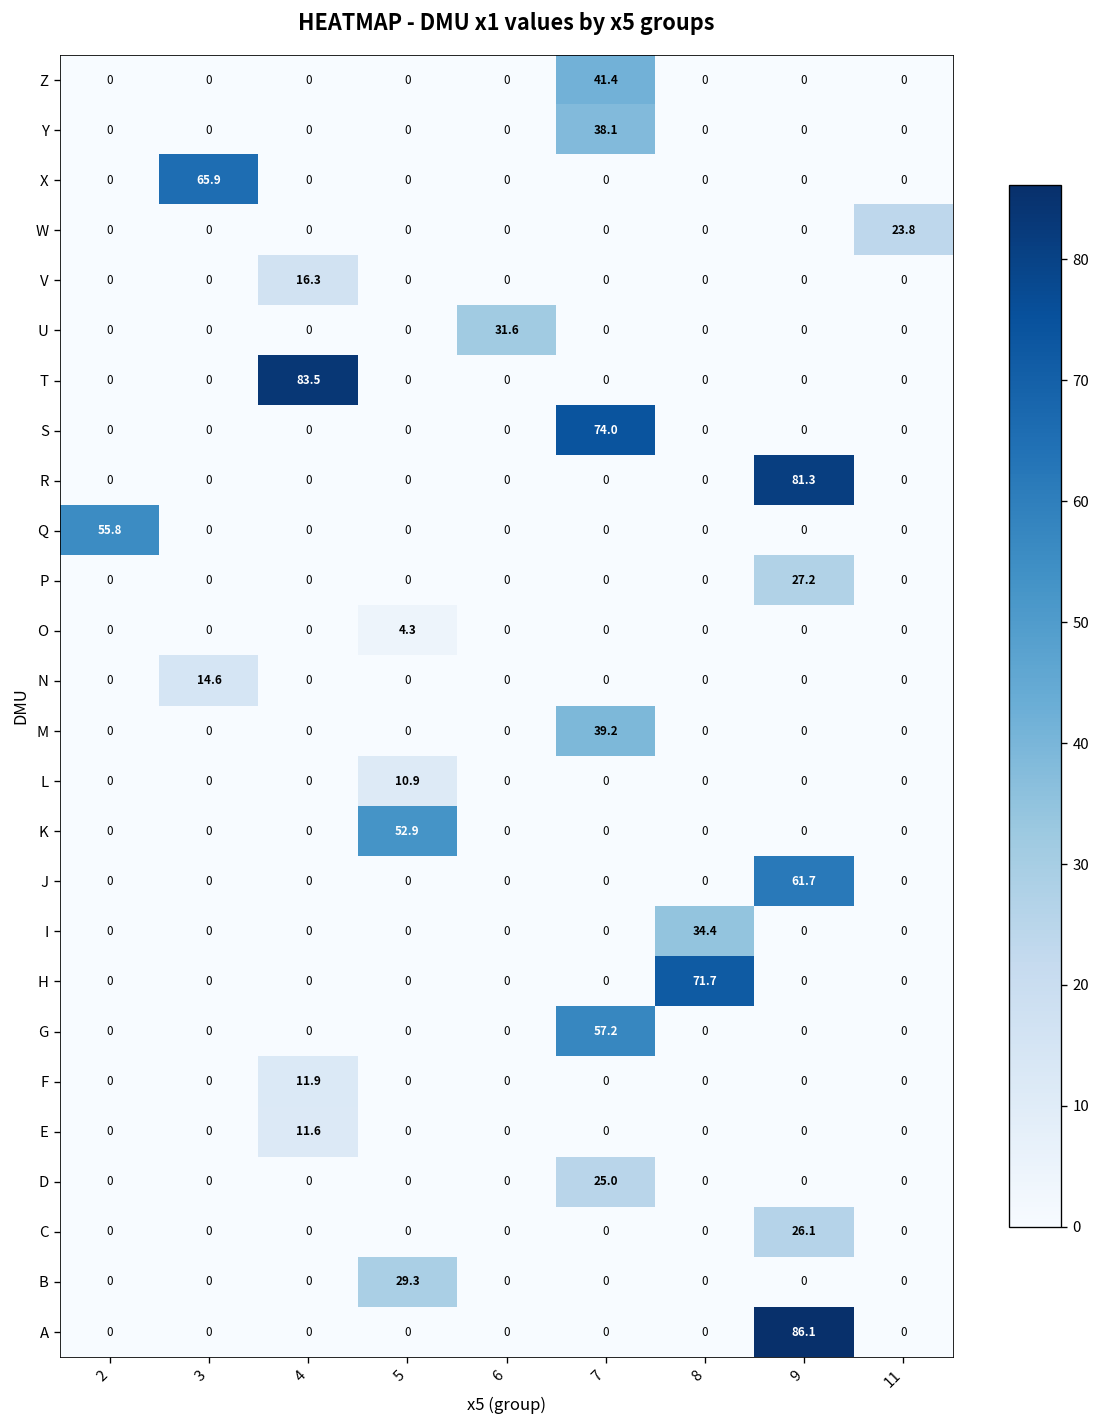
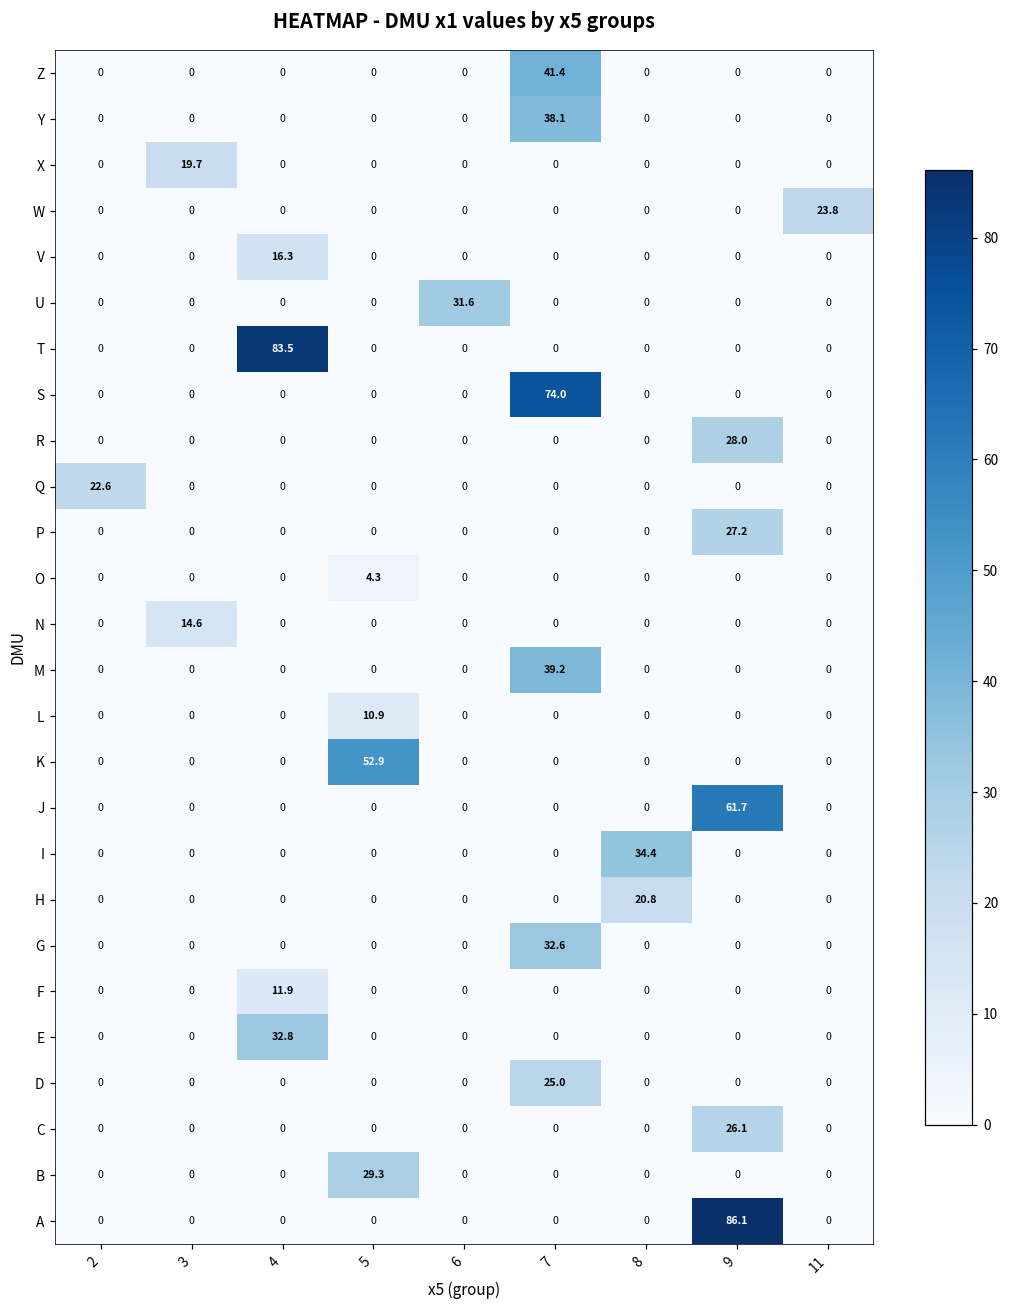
  {
    "X": {
      "2": 0,
-     "3": 65.9,
+     "3": 19.7,
      "4": 0,
      "5": 0,
      "6": 0,
      "7": 0,
      "8": 0,
      "9": 0,
      "11": 0
    },
    "R": {
      "2": 0,
      "3": 0,
      "4": 0,
      "5": 0,
      "6": 0,
      "7": 0,
      "8": 0,
-     "9": 81.3,
+     "9": 28.0,
      "11": 0
    },
    "Q": {
-     "2": 55.8,
+     "2": 22.6,
      "3": 0,
      "4": 0,
      "5": 0,
      "6": 0,
      "7": 0,
      "8": 0,
      "9": 0,
      "11": 0
    },
    "H": {
      "2": 0,
      "3": 0,
      "4": 0,
      "5": 0,
      "6": 0,
      "7": 0,
-     "8": 71.7,
+     "8": 20.8,
      "9": 0,
      "11": 0
    },
    "G": {
      "2": 0,
      "3": 0,
      "4": 0,
      "5": 0,
      "6": 0,
-     "7": 57.2,
+     "7": 32.6,
      "8": 0,
      "9": 0,
      "11": 0
    },
    "E": {
      "2": 0,
      "3": 0,
-     "4": 11.6,
+     "4": 32.8,
      "5": 0,
      "6": 0,
      "7": 0,
      "8": 0,
      "9": 0,
      "11": 0
    }
  }
